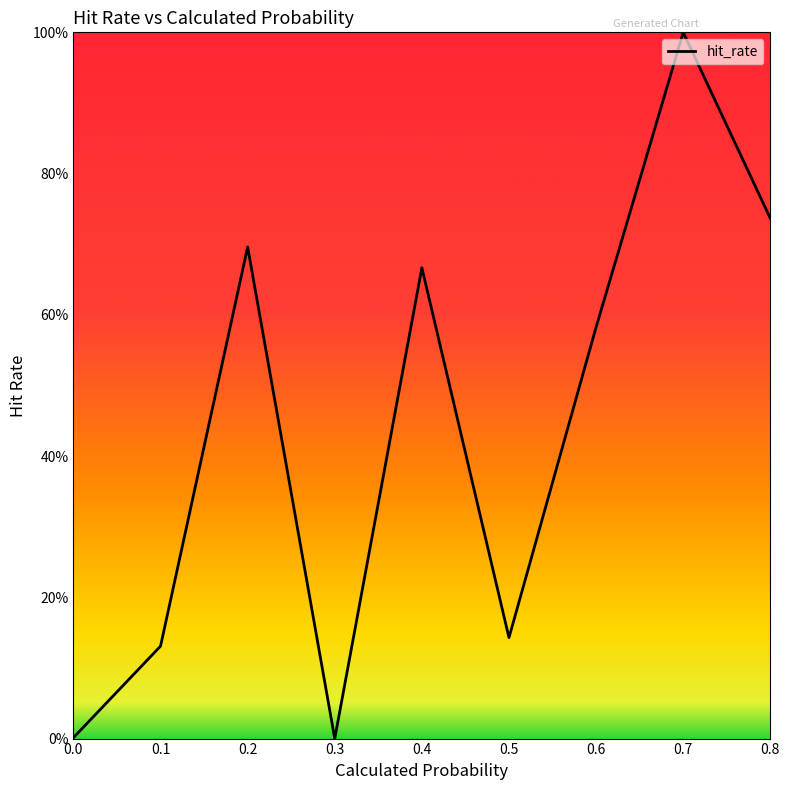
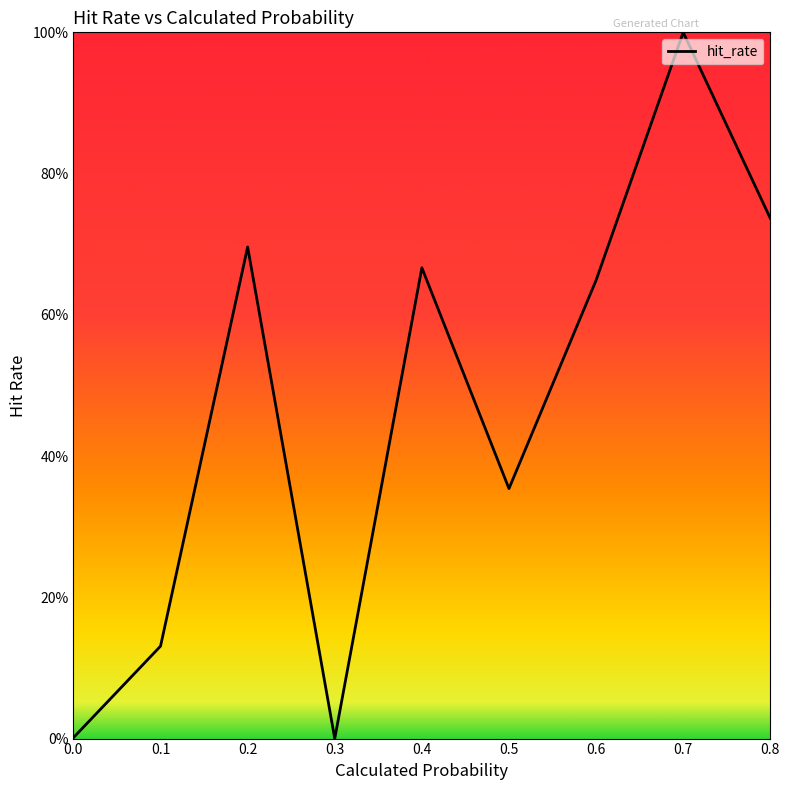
  {
    "0.0": "0%",
    "0.1": "13%",
    "0.2": "70%",
    "0.3": "0%",
    "0.4": "67%",
-   "0.5": "14%",
-   "0.6": "58%",
+   "0.5": "35%",
+   "0.6": "65%",
    "0.7": "100%",
    "0.8": "74%"
  }
